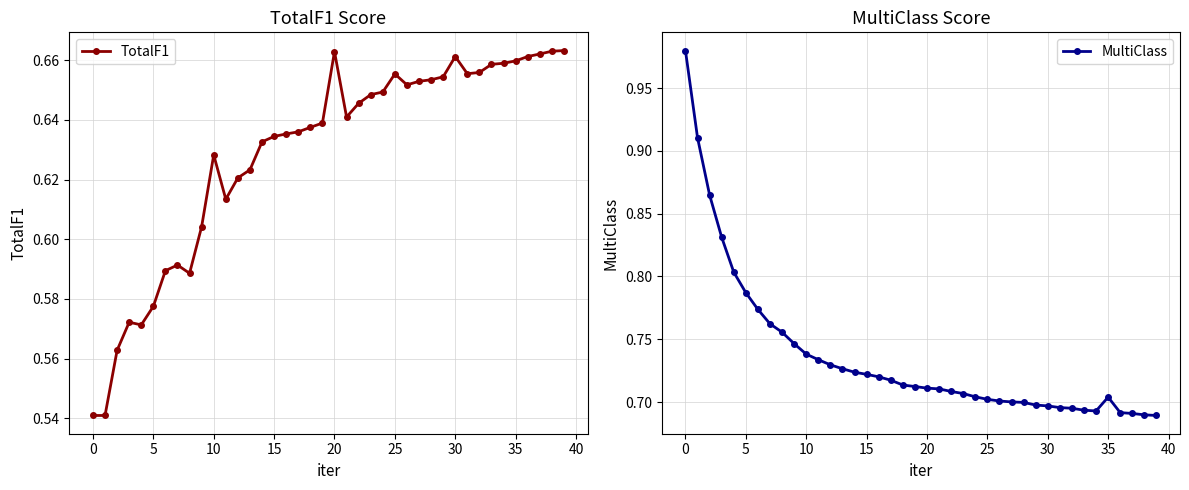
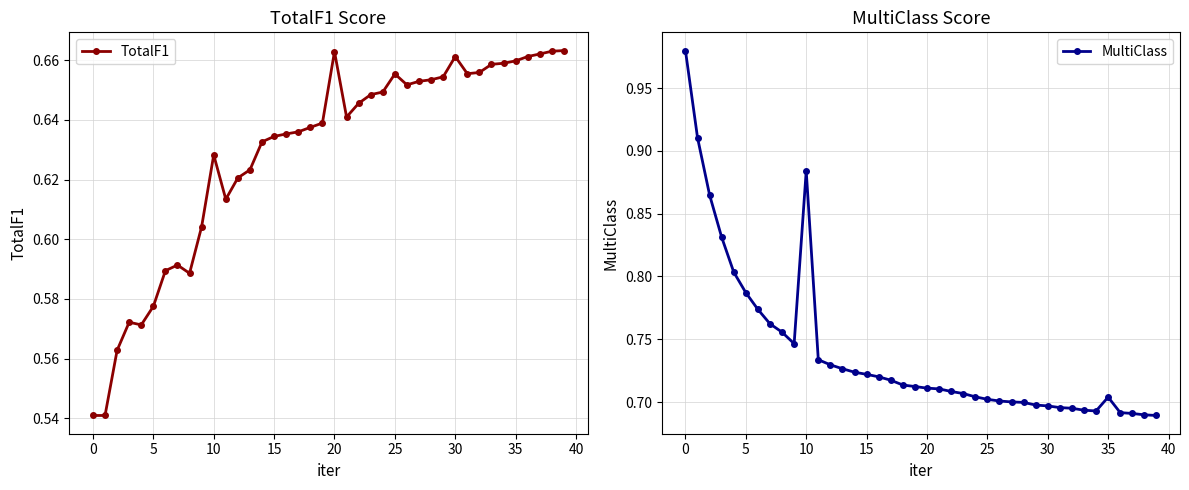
  {
    "TotalF1 Score": {
      "0": 0.541,
      "5": 0.578,
      "10": 0.628,
      "15": 0.634,
      "20": 0.663,
      "25": 0.655,
      "30": 0.661,
      "35": 0.660
    },
    "MultiClass Score": {
      "0": 0.980,
      "5": 0.787,
-     "10": 0.738,
+     "10": 0.884,
      "15": 0.722,
      "20": 0.711,
      "25": 0.702,
      "30": 0.697,
      "35": 0.704
    }
  }
